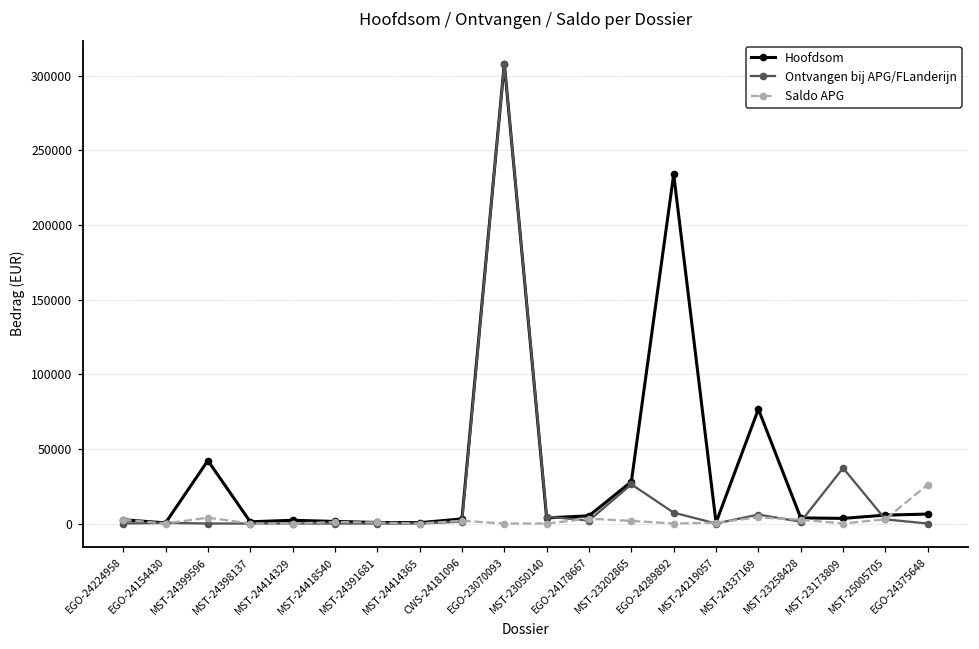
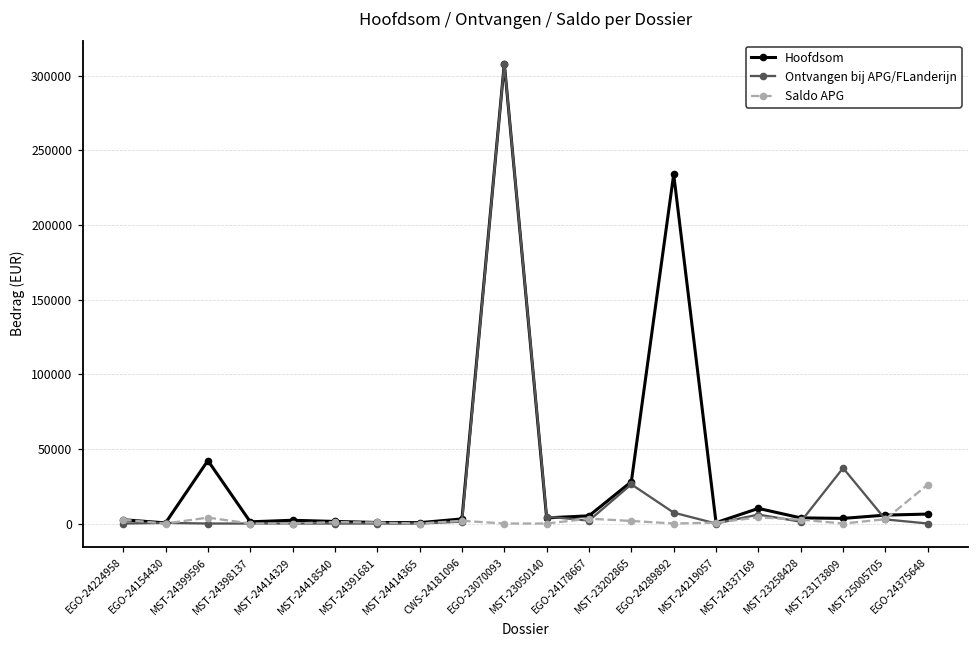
  {
    "Hoofdsom": {
      "MST-24399596": 42000,
      "MST-24414329": 2000,
      "EGO-24178667": 5000,
      "EGO-24289892": 234000,
-     "MST-24337169": 77000,
+     "MST-24337169": 10000,
      "MST-23173809": 3000,
      "MST-25005705": 6000,
      "EGO-24375648": 6000
    },
    "Ontvangen bij APG/FLanderijn": {
      "EGO-24224958": 0,
      "MST-24399596": 0,
      "EGO-24289892": 7000,
      "MST-23173809": 37000,
      "EGO-24375648": 0
    },
    "Saldo APG": {
      "MST-24399596": 4000,
      "EGO-23070093": 0,
      "MST-23050140": 0,
      "MST-23202865": 2000,
      "EGO-24289892": 0,
      "MST-23173809": 0,
      "EGO-24375648": 26000
    }
  }
